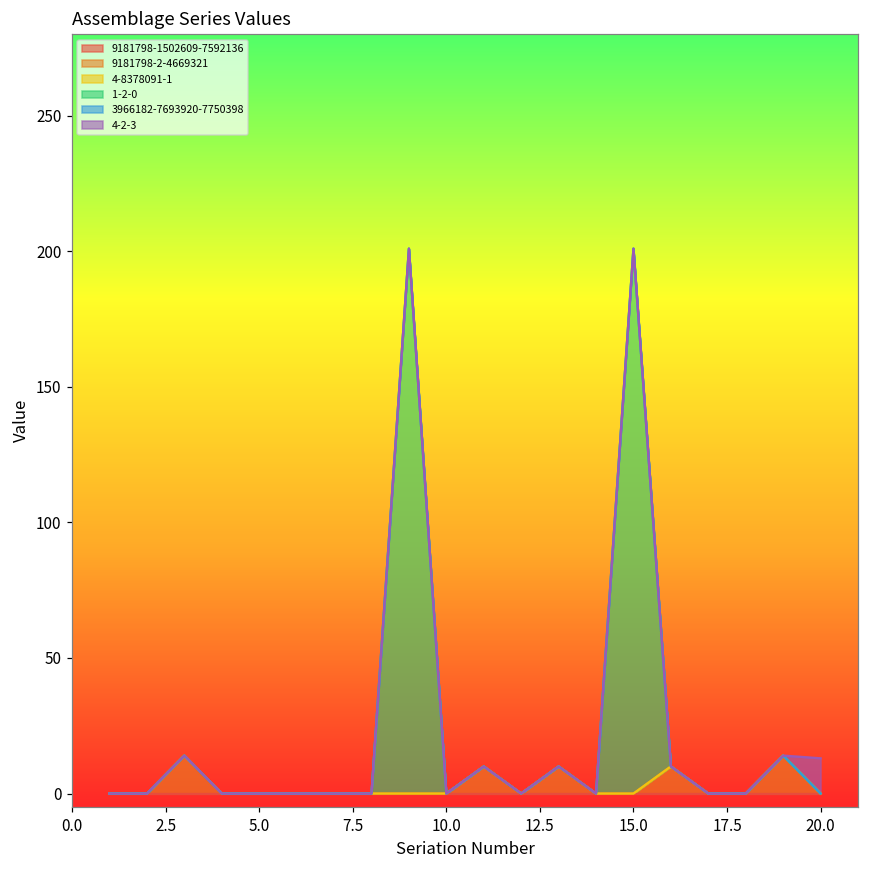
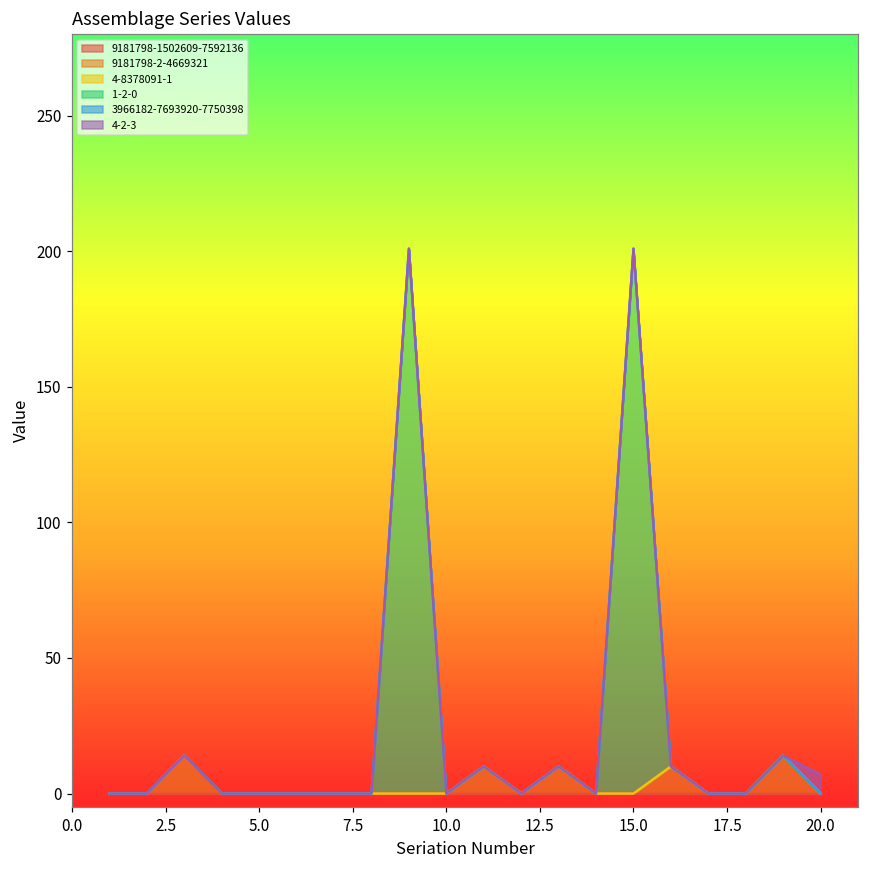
  {
    "4-2-3": {
-     "20.0": 13
+     "20.0": 7
    }
  }
